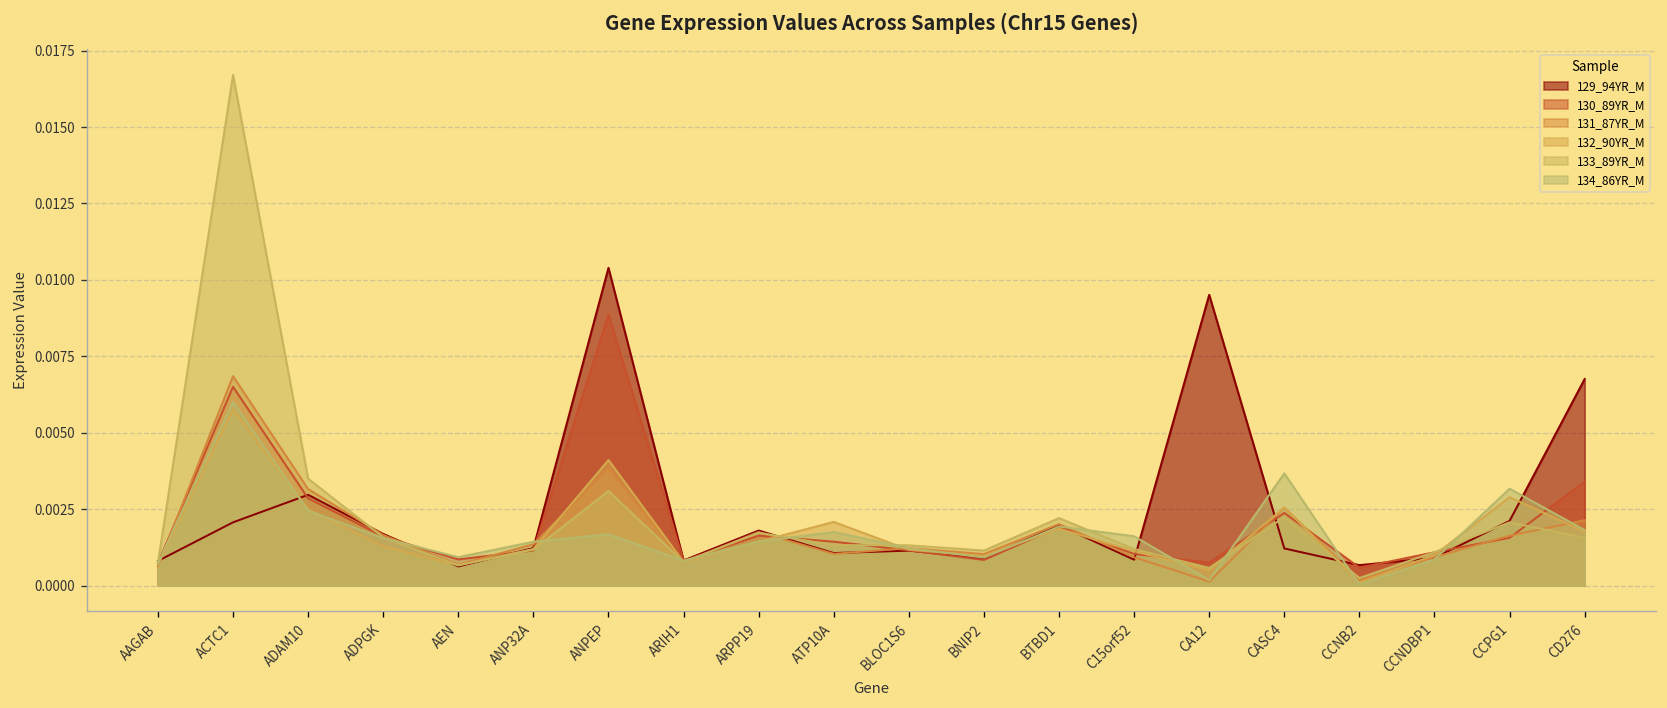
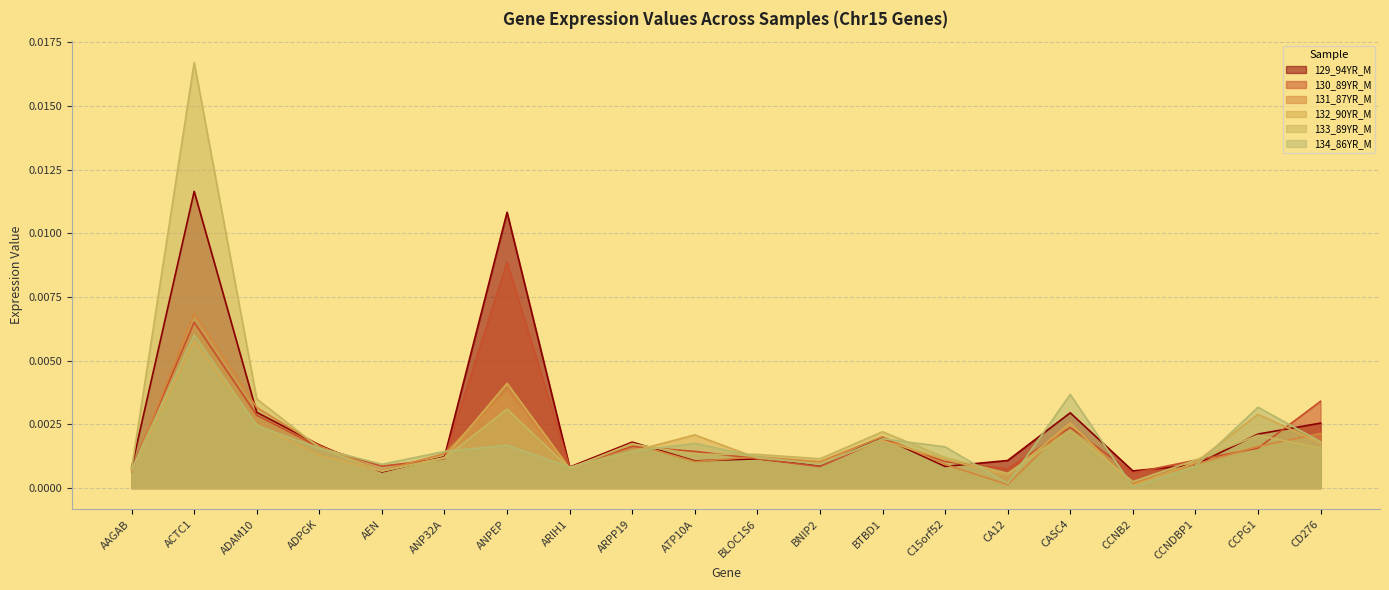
  {
    "129_94YR_M": {
-     "ACTC1": 0.0021,
+     "ACTC1": 0.0116,
      "ADAM10": 0.0030,
-     "ANPEP": 0.0104,
-     "CA12": 0.0095,
-     "CASC4": 0.0012,
-     "CD276": 0.0068
+     "ANPEP": 0.0108,
+     "CA12": 0.0011,
+     "CASC4": 0.0030,
+     "CD276": 0.0025
    }
  }
